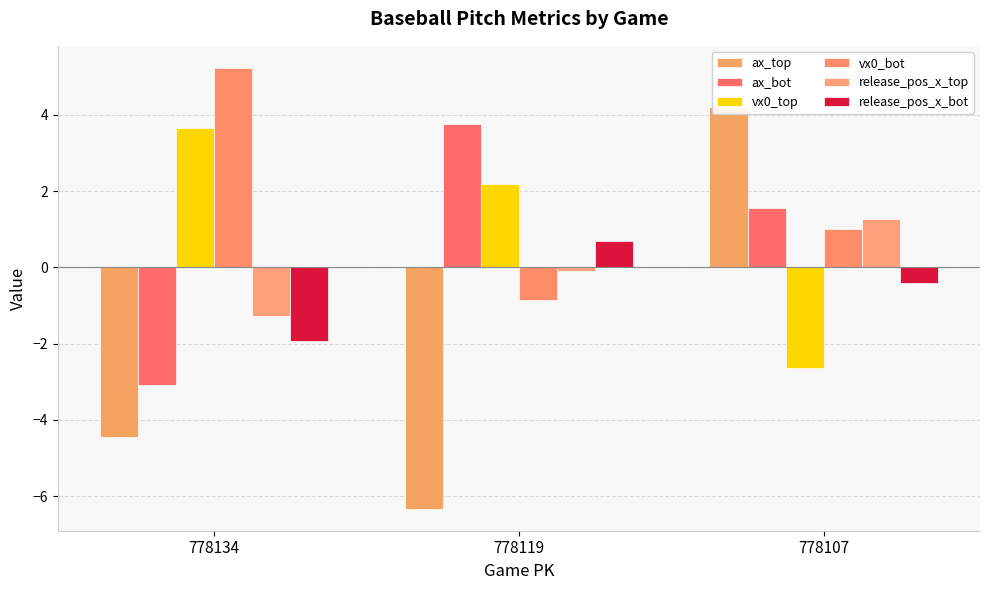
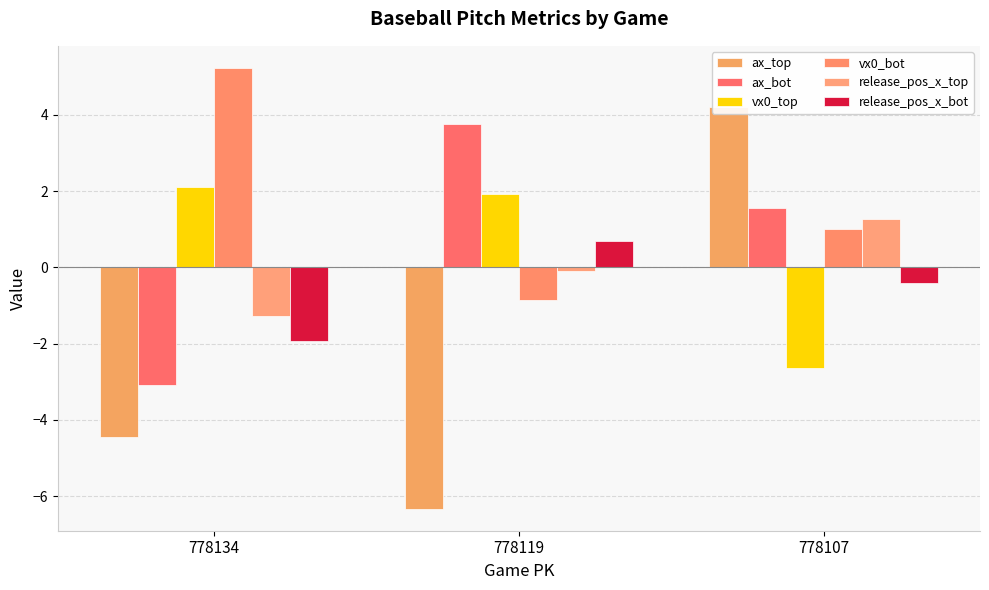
  {
    "vx0_top": {
-     "778134": 3.7,
-     "778119": 2.2,
+     "778134": 2.1,
+     "778119": 1.9,
      "778107": -2.6
    },
    "release_pos_x_bot": {
      "778134": -1.9,
      "778119": 0.7,
      "778107": -0.4
    }
  }
